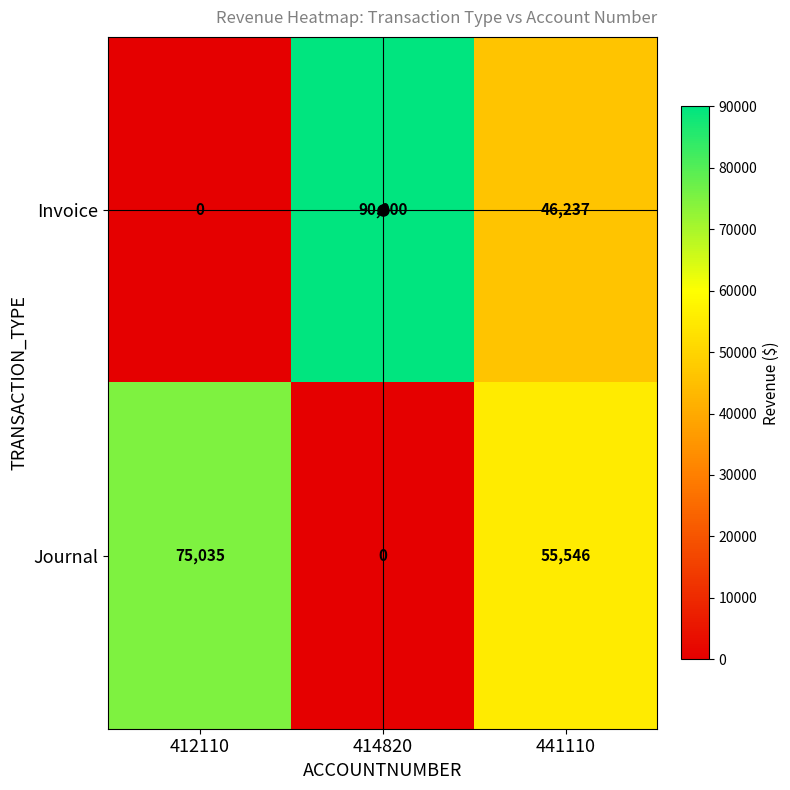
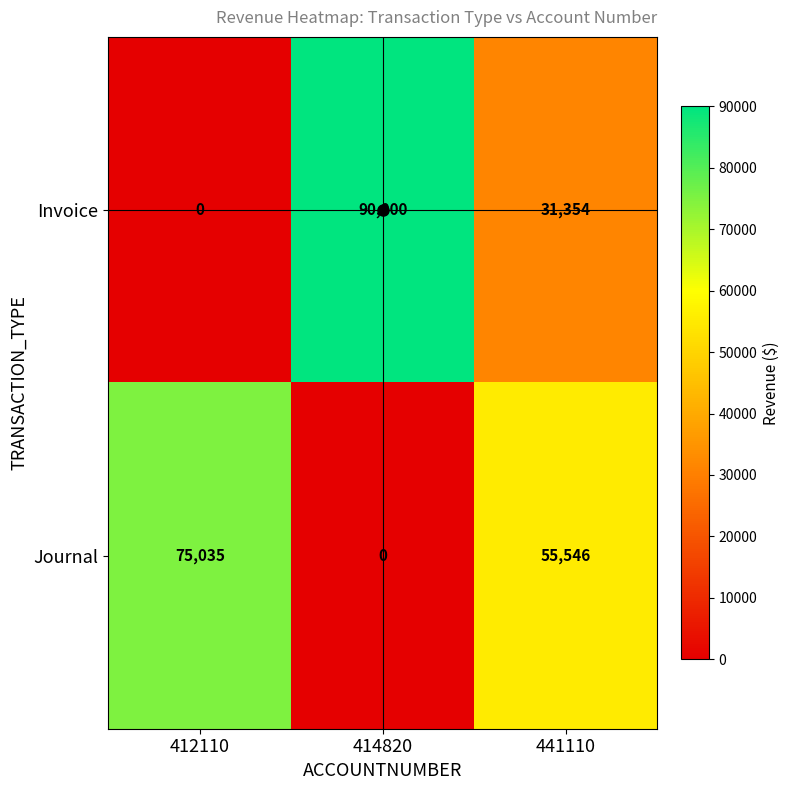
  {
    "Invoice": {
      "412110": "0",
-     "441110": "46,237"
+     "441110": "31,354"
    },
    "Journal": {
      "412110": "75,035",
      "414820": "0",
      "441110": "55,546"
    }
  }
